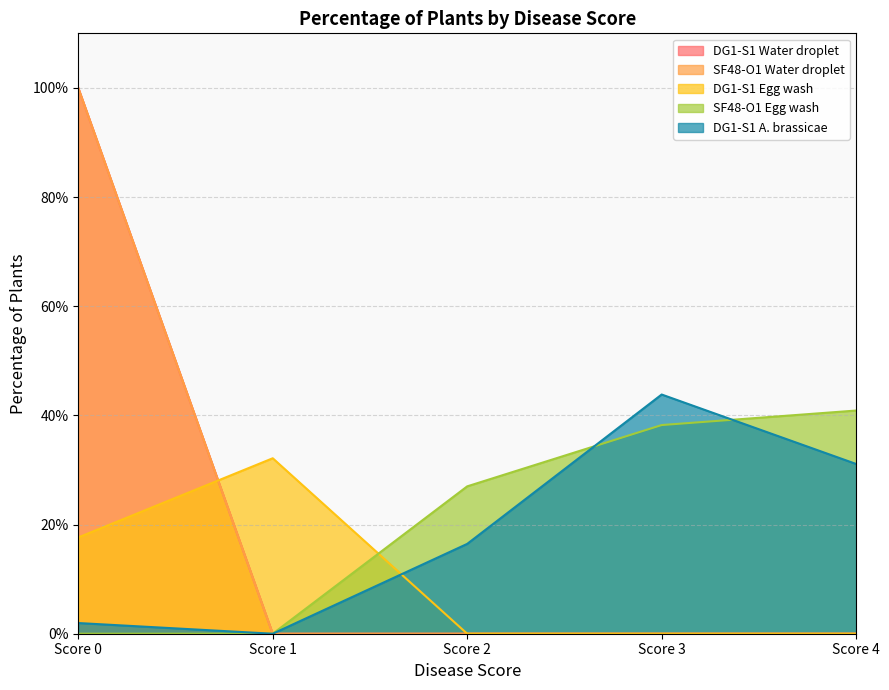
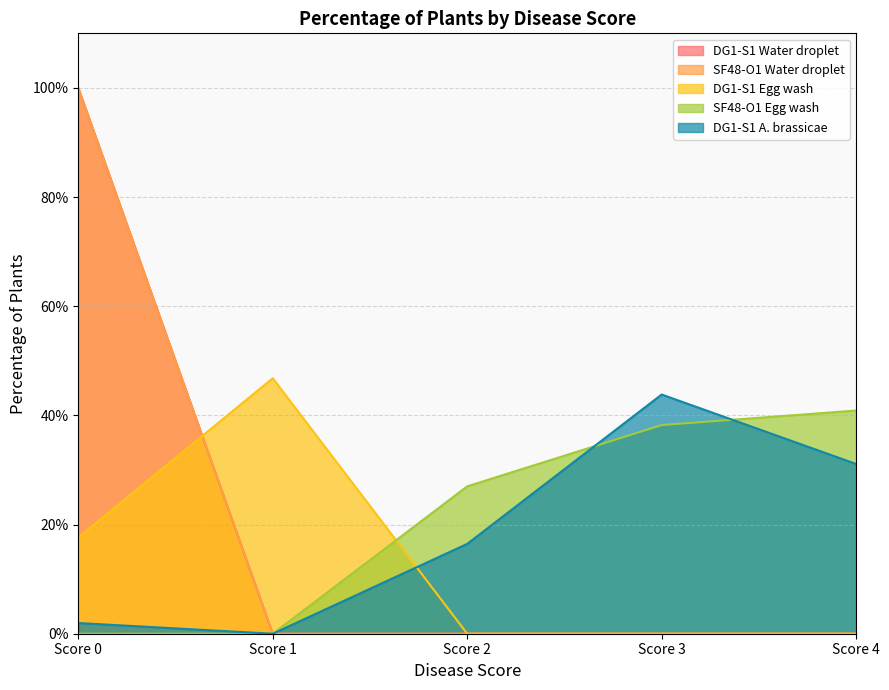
  {
    "SF48-O1 Water droplet": {
      "Score 0": "100%"
    },
    "DG1-S1 Egg wash": {
      "Score 0": "18%",
-     "Score 1": "32%"
+     "Score 1": "47%"
    },
    "SF48-O1 Egg wash": {
      "Score 0": "0%",
      "Score 2": "27%",
      "Score 3": "38%",
      "Score 4": "41%"
    },
    "DG1-S1 A. brassicae": {
      "Score 0": "2%",
      "Score 2": "16%",
      "Score 3": "44%",
      "Score 4": "31%"
    }
  }
